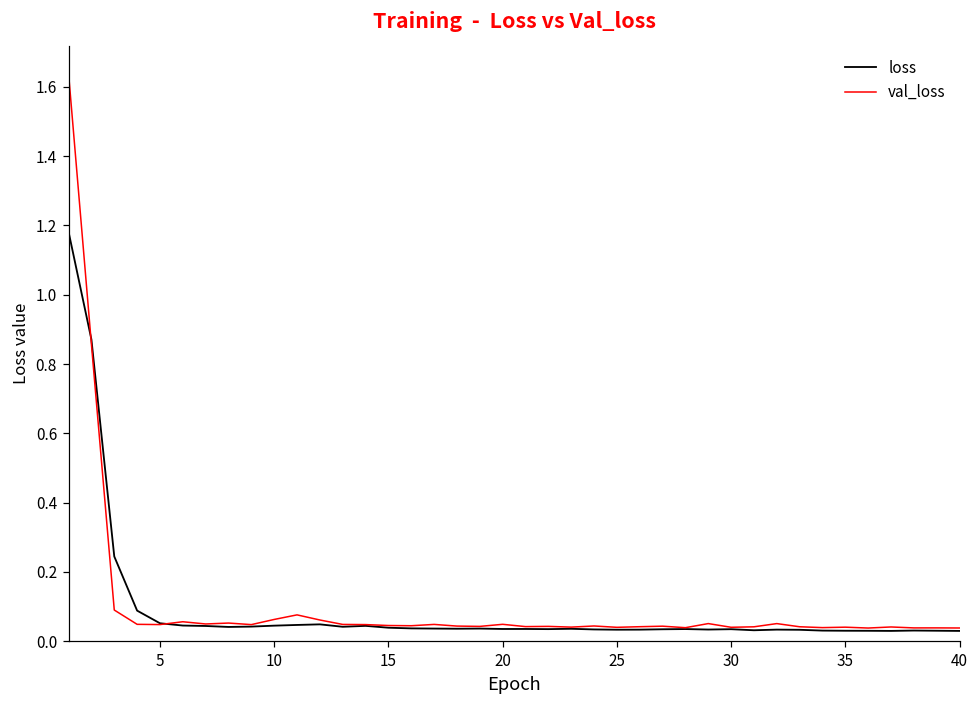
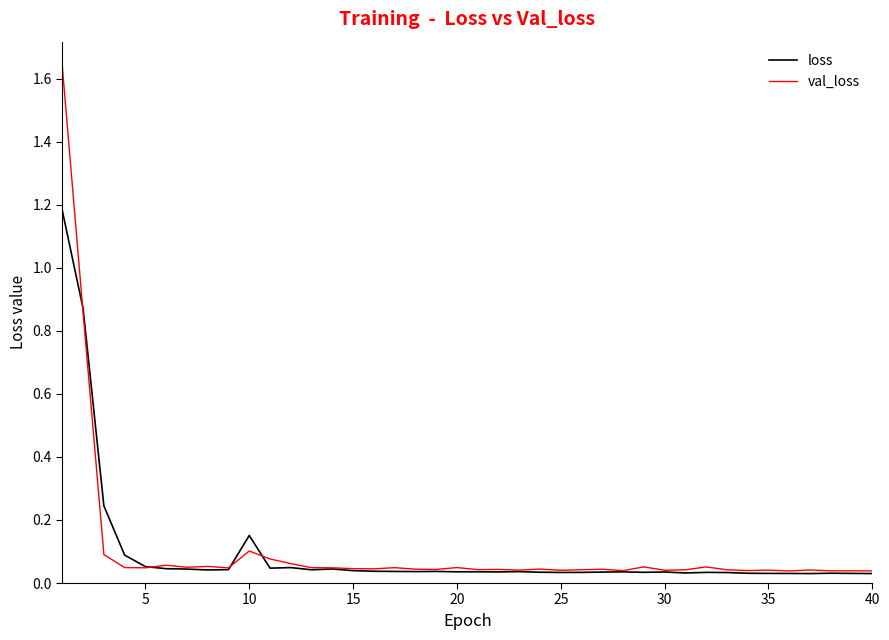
  {
    "loss": {
-     "10": 0.05,
+     "10": 0.15,
      "20": 0.04,
      "35": 0.03,
      "40": 0.03
    },
    "val_loss": {
-     "10": 0.06,
+     "10": 0.10,
      "20": 0.05,
      "35": 0.04,
      "40": 0.04
    }
  }
